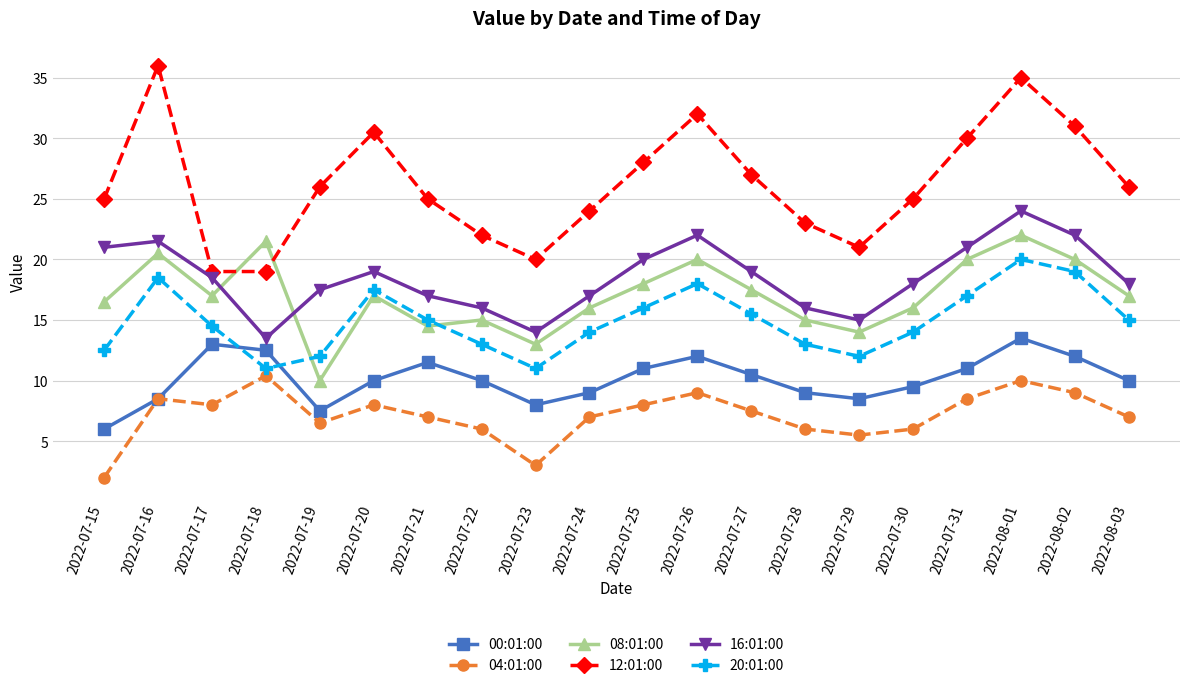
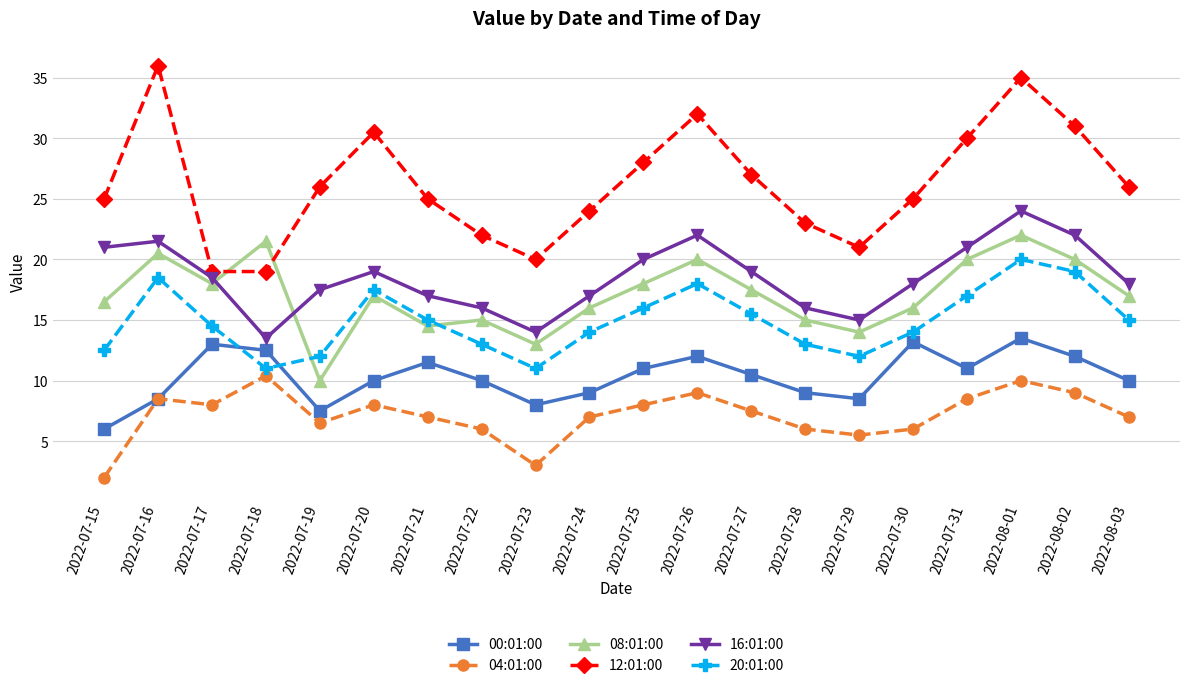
  {
    "00:01:00": {
      "2022-07-15": 6.0,
      "2022-07-17": 13.0,
      "2022-07-18": 12.5,
      "2022-07-19": 7.5,
      "2022-07-20": 10.0,
      "2022-07-21": 11.5,
      "2022-07-22": 10.0,
      "2022-07-23": 8.0,
      "2022-07-24": 9.0,
      "2022-07-25": 11.0,
      "2022-07-26": 12.0,
      "2022-07-27": 10.5,
      "2022-07-28": 9.0,
      "2022-07-29": 8.5,
-     "2022-07-30": 9.5,
+     "2022-07-30": 13.2,
      "2022-07-31": 11.0,
      "2022-08-01": 13.5,
      "2022-08-02": 12.0,
      "2022-08-03": 10.0
    },
    "04:01:00": {
      "2022-07-15": 2.0,
      "2022-07-17": 8.0,
      "2022-07-18": 10.4,
      "2022-07-19": 6.5,
      "2022-07-20": 8.0,
      "2022-07-21": 7.0,
      "2022-07-22": 6.0,
      "2022-07-23": 3.0,
      "2022-07-24": 7.0,
      "2022-07-25": 8.0,
      "2022-07-26": 9.0,
      "2022-07-27": 7.5,
      "2022-07-28": 6.0,
      "2022-07-29": 5.5,
      "2022-07-30": 6.0,
      "2022-07-31": 8.5,
      "2022-08-01": 10.0,
      "2022-08-02": 9.0,
      "2022-08-03": 7.0
    },
    "08:01:00": {
      "2022-07-15": 16.5,
      "2022-07-16": 20.5,
-     "2022-07-17": 17,
+     "2022-07-17": 18,
      "2022-07-18": 21.5,
      "2022-07-19": 10,
      "2022-07-20": 17,
      "2022-07-21": 14.5,
      "2022-07-22": 15,
      "2022-07-23": 13,
      "2022-07-24": 16,
      "2022-07-25": 18,
      "2022-07-26": 20,
      "2022-07-27": 17.5,
      "2022-07-28": 15,
      "2022-07-29": 14,
      "2022-07-30": 16,
      "2022-07-31": 20,
      "2022-08-01": 22,
      "2022-08-02": 20,
      "2022-08-03": 17
    },
    "12:01:00": {
      "2022-07-15": 25.0,
      "2022-07-16": 36.0,
      "2022-07-17": 19.0,
      "2022-07-18": 19.0,
      "2022-07-19": 26.0,
      "2022-07-20": 30.5,
      "2022-07-21": 25.0,
      "2022-07-22": 22.0,
      "2022-07-23": 20.0,
      "2022-07-24": 24.0,
      "2022-07-25": 28.0,
      "2022-07-26": 32.0,
      "2022-07-27": 27.0,
      "2022-07-28": 23.0,
      "2022-07-29": 21.0,
      "2022-07-30": 25.0,
      "2022-07-31": 30.0,
      "2022-08-01": 35.0,
      "2022-08-02": 31.0,
      "2022-08-03": 26.0
    },
    "16:01:00": {
      "2022-07-15": 21.0,
      "2022-07-16": 21.5,
      "2022-07-17": 18.5,
      "2022-07-18": 13.5,
      "2022-07-19": 17.5,
      "2022-07-20": 19.0,
      "2022-07-21": 17.0,
      "2022-07-22": 16.0,
      "2022-07-23": 14.0,
      "2022-07-24": 17.0,
      "2022-07-25": 20.0,
      "2022-07-26": 22.0,
      "2022-07-27": 19.0,
      "2022-07-28": 16.0,
      "2022-07-29": 15.0,
      "2022-07-30": 18.0,
      "2022-07-31": 21.0,
      "2022-08-01": 24.0,
      "2022-08-02": 22.0,
      "2022-08-03": 18.0
    },
    "20:01:00": {
      "2022-07-15": 12.5,
      "2022-07-16": 18.5,
      "2022-07-17": 14.5,
      "2022-07-18": 11.0,
      "2022-07-19": 12.0,
      "2022-07-20": 17.5,
      "2022-07-21": 15.0,
      "2022-07-22": 13.0,
      "2022-07-23": 11.0,
      "2022-07-24": 14.0,
      "2022-07-25": 16.0,
      "2022-07-26": 18.0,
      "2022-07-27": 15.5,
      "2022-07-28": 13.0,
      "2022-07-29": 12.0,
      "2022-07-30": 14.0,
      "2022-07-31": 17.0,
      "2022-08-01": 20.0,
      "2022-08-02": 19.0,
      "2022-08-03": 15.0
    }
  }
